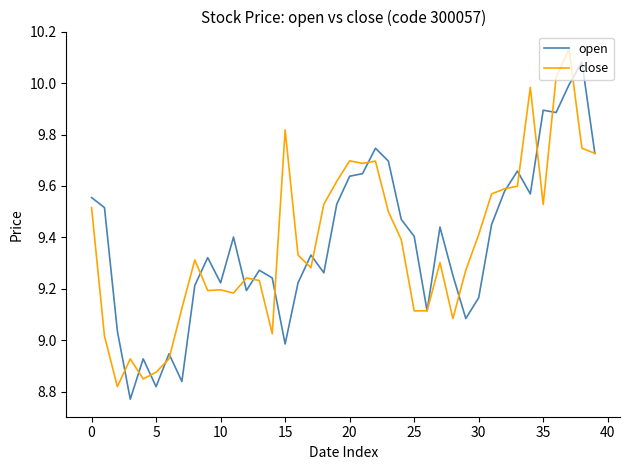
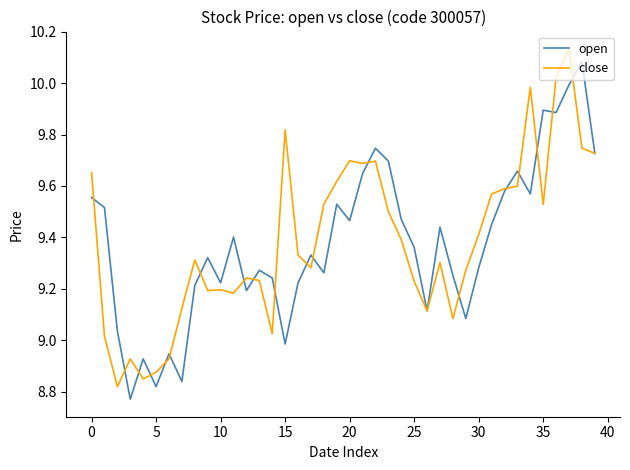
  {
    "open": {
      "0": 9.56,
      "5": 8.82,
      "10": 9.22,
      "15": 8.99,
-     "20": 9.64,
-     "25": 9.40,
-     "30": 9.17,
+     "20": 9.47,
+     "25": 9.36,
+     "30": 9.28,
      "35": 9.90
    },
    "close": {
-     "0": 9.52,
+     "0": 9.65,
      "5": 8.88,
      "10": 9.20,
      "15": 9.82,
      "20": 9.70,
-     "25": 9.11,
+     "25": 9.23,
      "30": 9.41,
      "35": 9.53
    }
  }
